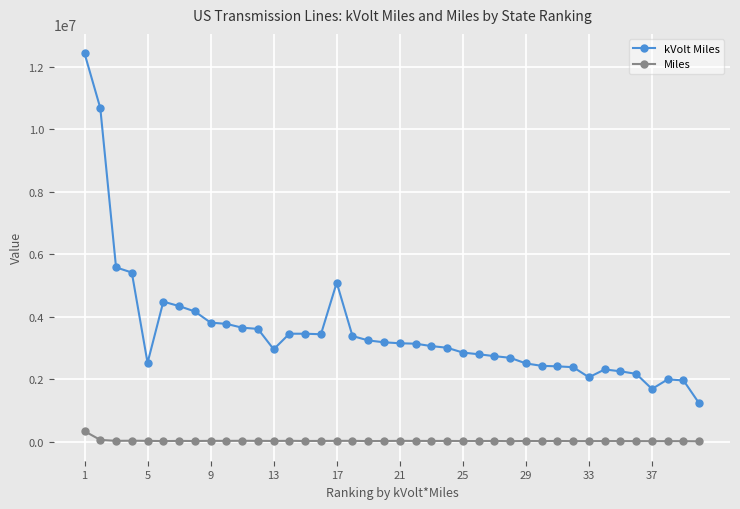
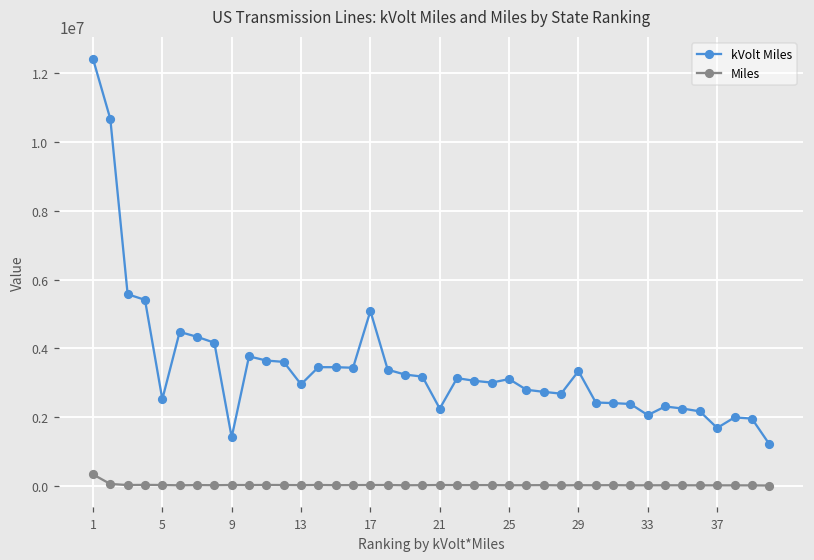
  {
    "kVolt Miles": {
      "1": 12400000,
      "5": 2500000,
-     "9": 3800000,
+     "9": 1400000,
      "13": 3000000,
      "17": 5100000,
-     "21": 3100000,
-     "25": 2800000,
-     "29": 2500000,
+     "21": 2200000,
+     "25": 3100000,
+     "29": 3300000,
      "33": 2100000,
      "37": 1700000
    },
    "Miles": {
      "1": 300000,
      "5": 0,
      "9": 0,
      "13": 0,
      "17": 0,
      "21": 0,
      "25": 0,
      "29": 0,
      "33": 0,
      "37": 0
    }
  }
